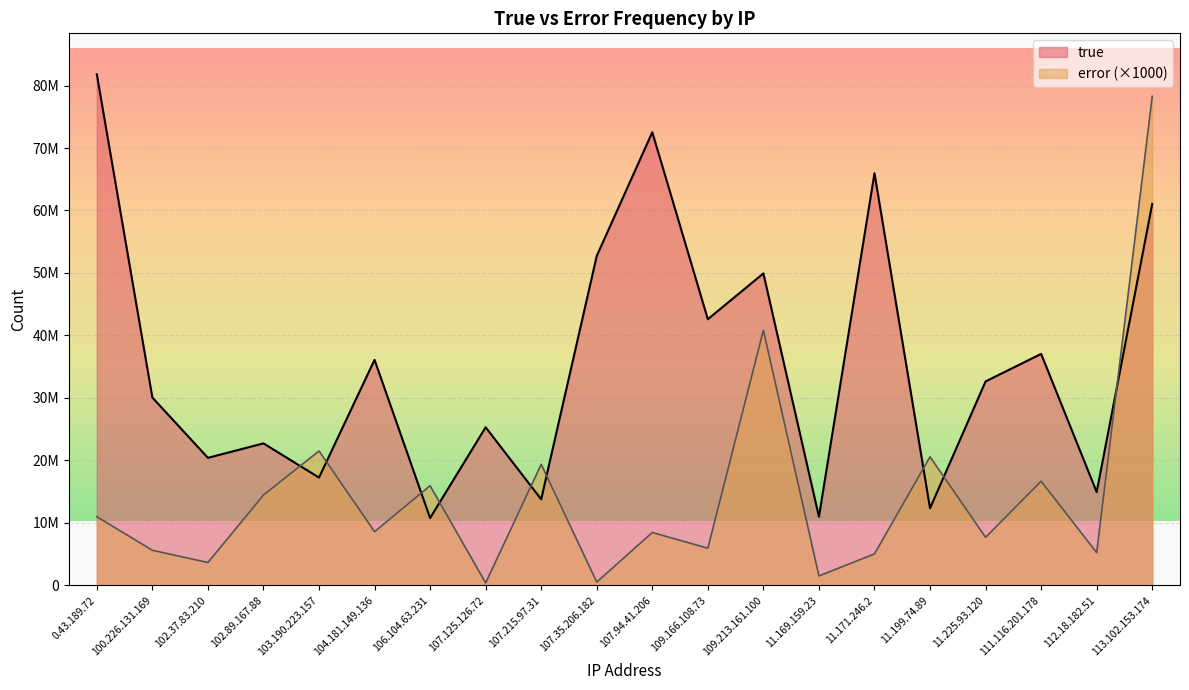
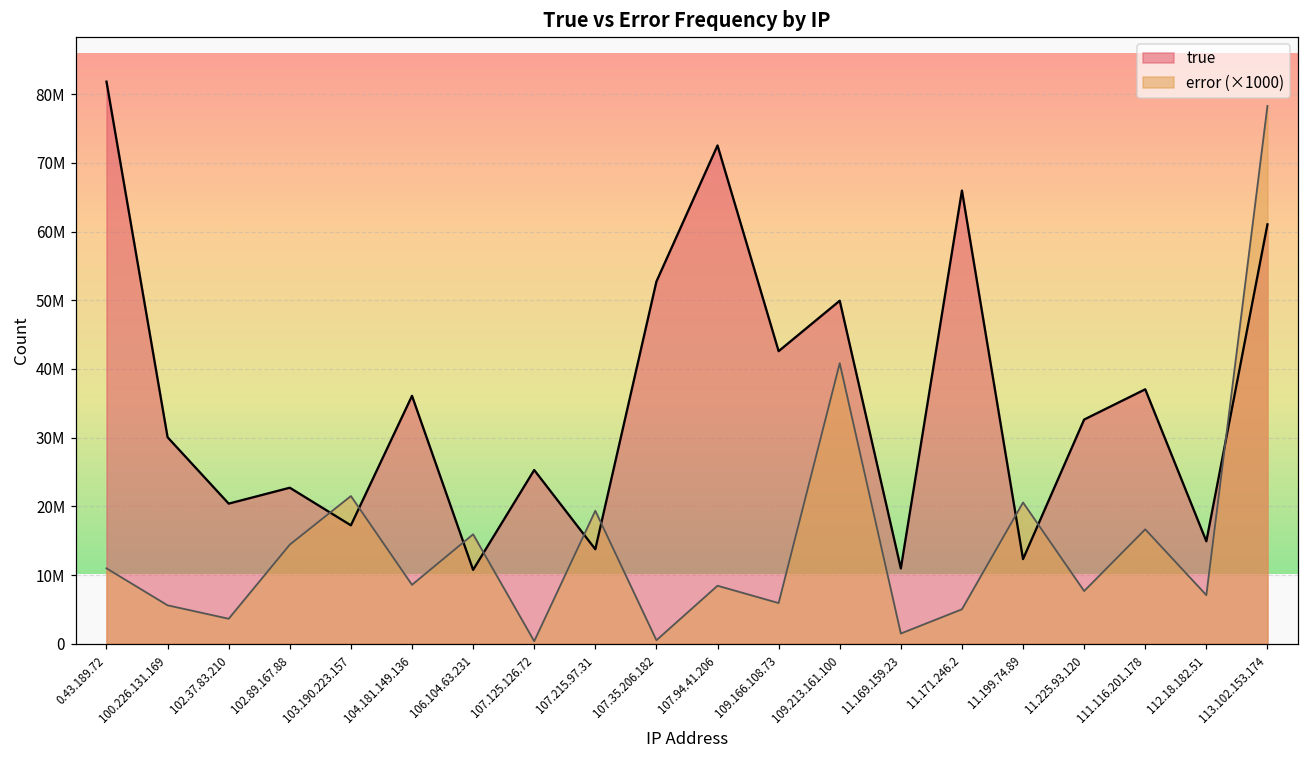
  {
    "true": {
      "0.43.189.72": 82000000,
      "100.226.131.169": 30000000,
      "102.37.83.210": 20000000,
      "102.89.167.88": 23000000,
      "103.190.223.157": 17000000,
      "104.181.149.136": 36000000,
      "106.104.63.231": 11000000,
      "107.125.126.72": 25000000,
      "107.215.97.31": 14000000,
      "107.35.206.182": 53000000,
      "107.94.41.206": 73000000,
      "109.166.108.73": 43000000,
      "109.213.161.100": 50000000,
      "11.169.159.23": 11000000,
      "11.171.246.2": 66000000,
      "11.199.74.89": 12000000,
      "11.225.93.120": 33000000,
      "111.116.201.178": 37000000,
      "112.18.182.51": 15000000,
      "113.102.153.174": 61000000
    },
    "error (×1000)": {
      "0.43.189.72": 11000000,
      "100.226.131.169": 6000000,
      "102.37.83.210": 4000000,
      "102.89.167.88": 14000000,
      "103.190.223.157": 22000000,
      "104.181.149.136": 9000000,
      "106.104.63.231": 16000000,
      "107.125.126.72": 0,
      "107.215.97.31": 19000000,
      "107.35.206.182": 1000000,
      "107.94.41.206": 8000000,
      "109.166.108.73": 6000000,
      "109.213.161.100": 41000000,
      "11.169.159.23": 2000000,
      "11.171.246.2": 5000000,
      "11.199.74.89": 21000000,
      "11.225.93.120": 8000000,
      "111.116.201.178": 17000000,
-     "112.18.182.51": 5000000,
+     "112.18.182.51": 7000000,
      "113.102.153.174": 78000000
    }
  }
